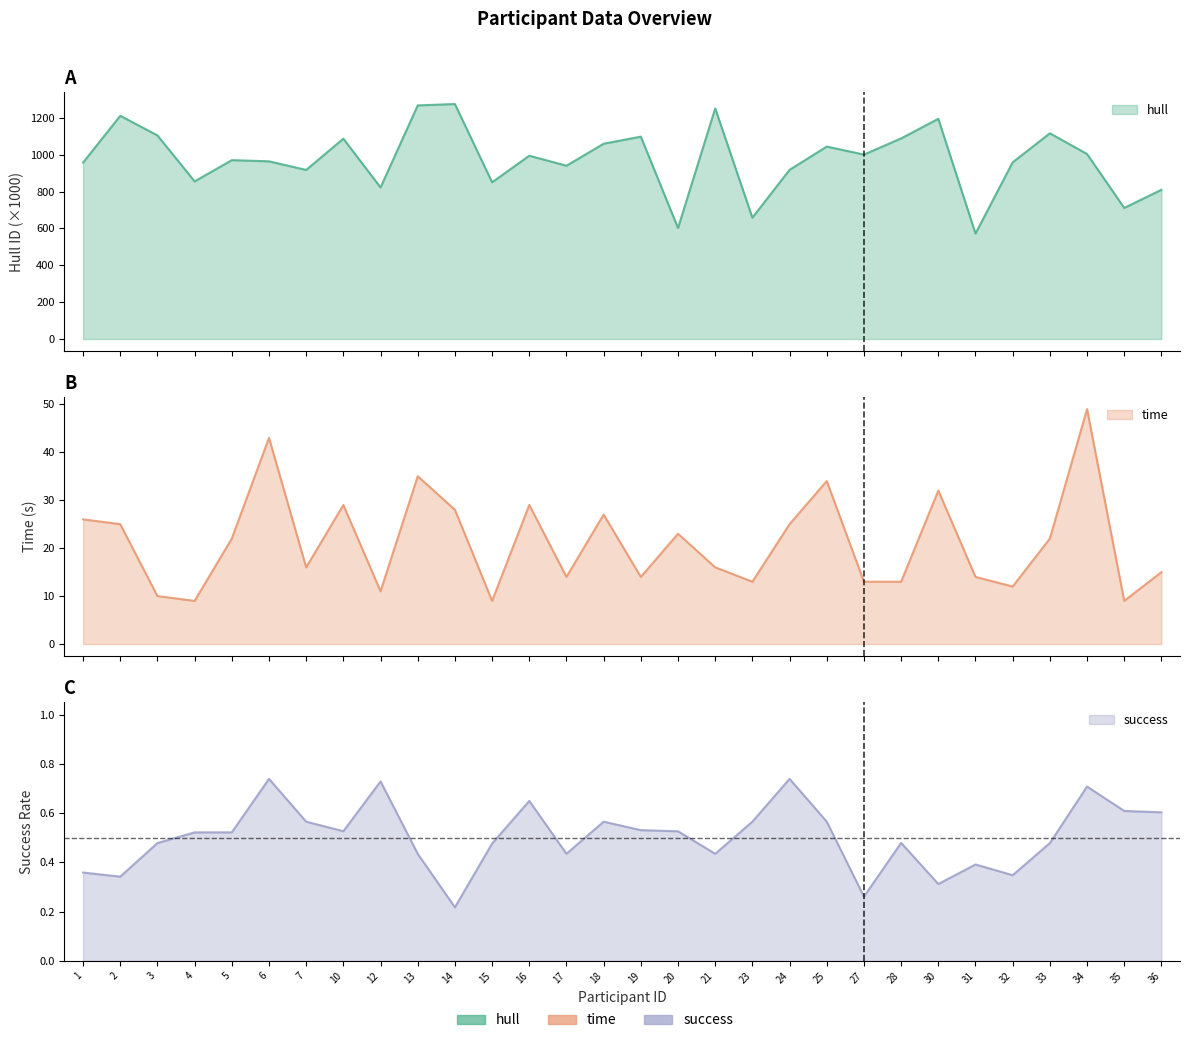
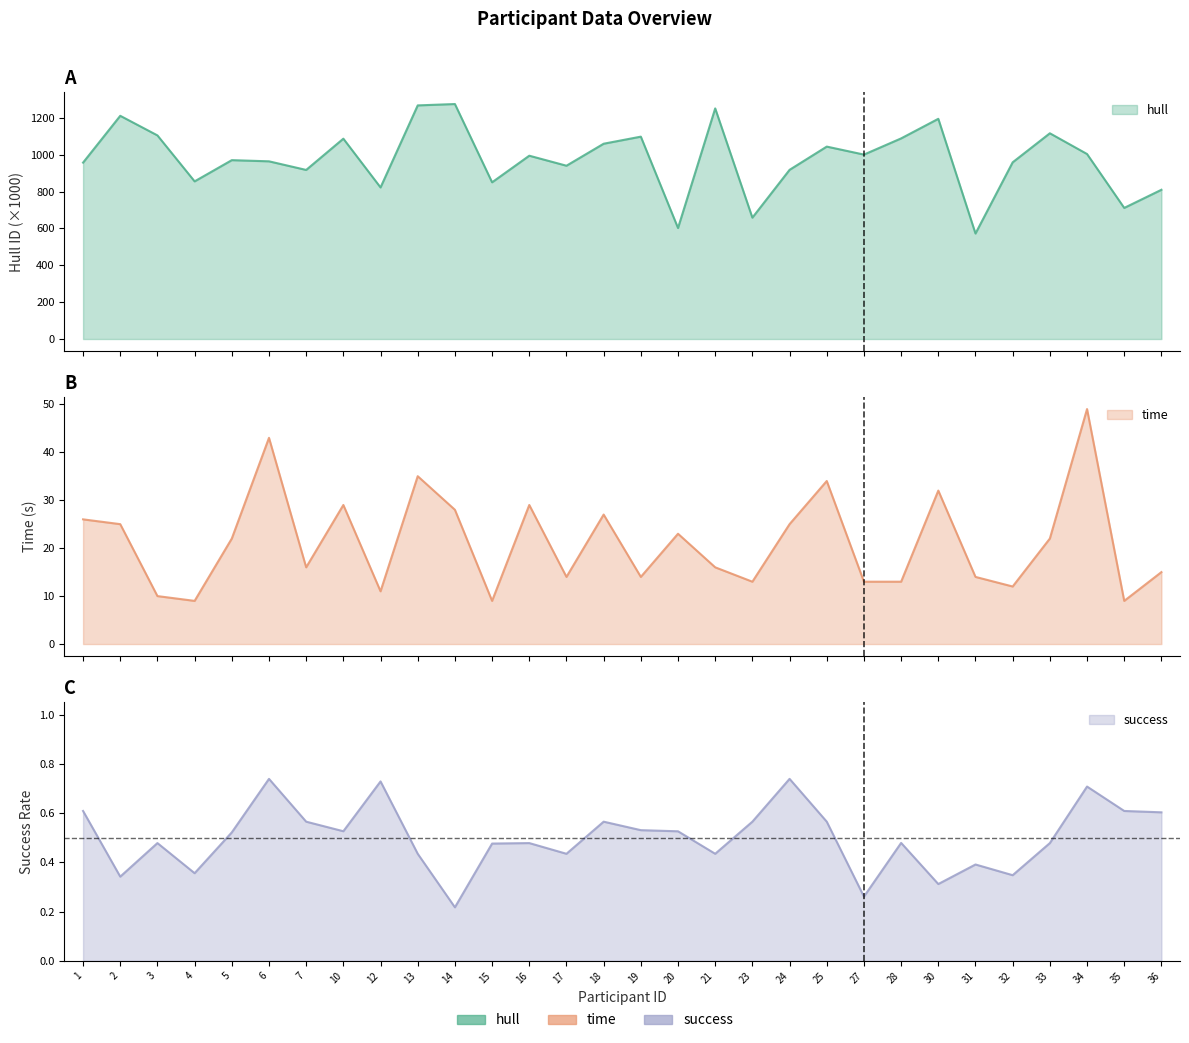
  {
    "C": {
-     "1": 0.36,
+     "1": 0.61,
      "2": 0.34,
      "3": 0.48,
-     "4": 0.52,
+     "4": 0.36,
      "5": 0.52,
      "6": 0.74,
      "7": 0.57,
      "10": 0.53,
      "12": 0.73,
      "13": 0.43,
      "14": 0.22,
      "15": 0.48,
-     "16": 0.65,
+     "16": 0.48,
      "17": 0.43,
      "18": 0.57,
      "19": 0.53,
      "20": 0.53,
      "21": 0.43,
      "23": 0.57,
      "24": 0.74,
      "25": 0.57,
      "27": 0.26,
      "28": 0.48,
      "30": 0.31,
      "31": 0.39,
      "32": 0.35,
      "33": 0.48,
      "34": 0.71,
      "35": 0.61,
      "36": 0.60
    }
  }
